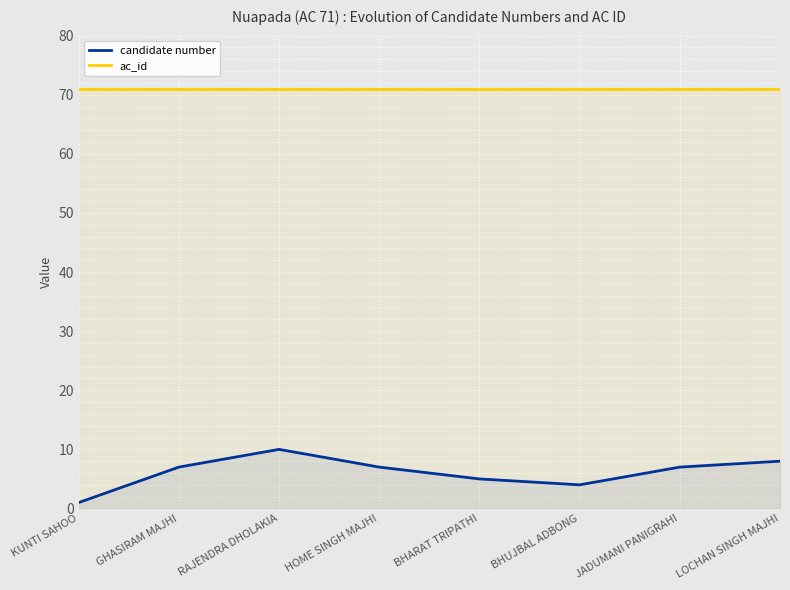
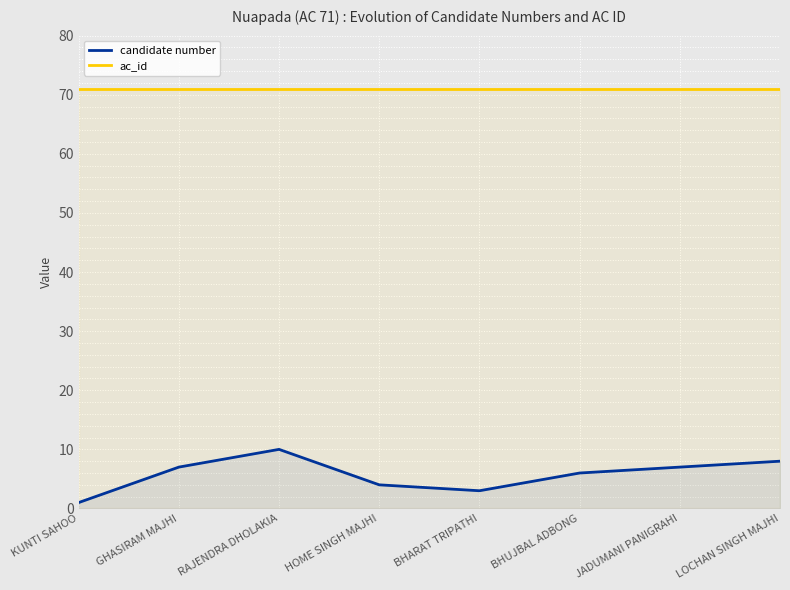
  {
    "candidate number": {
      "KUNTI SAHOO": 1,
      "GHASIRAM MAJHI": 7,
      "RAJENDRA DHOLAKIA": 10,
-     "HOME SINGH MAJHI": 7,
-     "BHARAT TRIPATHI": 5,
-     "BHUJBAL ADBONG": 4,
+     "HOME SINGH MAJHI": 4,
+     "BHARAT TRIPATHI": 3,
+     "BHUJBAL ADBONG": 6,
      "JADUMANI PANIGRAHI": 7,
      "LOCHAN SINGH MAJHI": 8
    },
    "ac_id": {
      "KUNTI SAHOO": 71,
      "GHASIRAM MAJHI": 71,
      "RAJENDRA DHOLAKIA": 71,
      "HOME SINGH MAJHI": 71,
      "BHARAT TRIPATHI": 71,
      "BHUJBAL ADBONG": 71,
      "JADUMANI PANIGRAHI": 71,
      "LOCHAN SINGH MAJHI": 71
    }
  }
